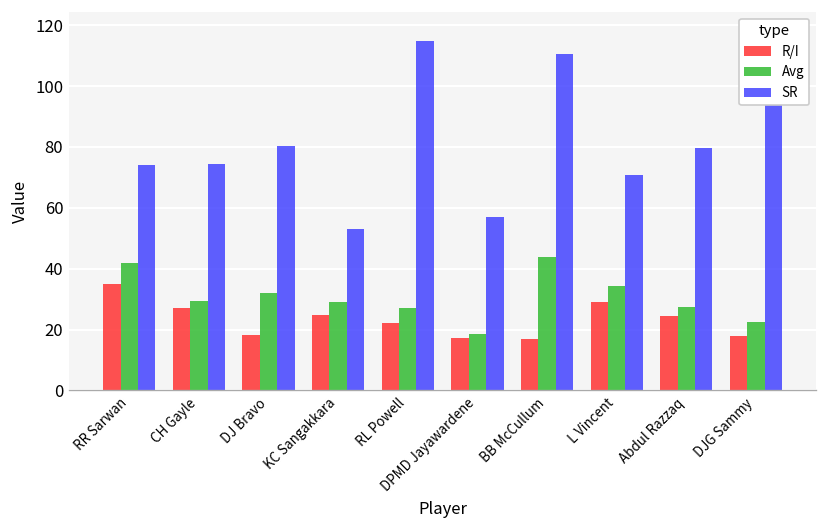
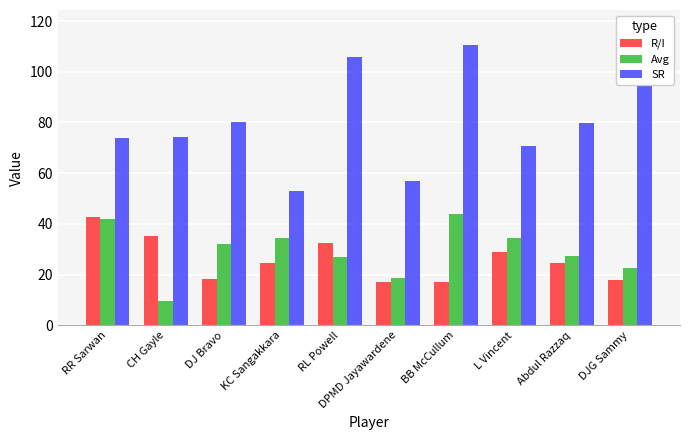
  {
    "R/I": {
-     "RR Sarwan": 35,
-     "CH Gayle": 27,
+     "RR Sarwan": 43,
+     "CH Gayle": 35,
      "DJ Bravo": 18,
      "KC Sangakkara": 25,
-     "RL Powell": 22,
+     "RL Powell": 33,
      "DPMD Jayawardene": 17,
      "BB McCullum": 17,
      "L Vincent": 29,
      "Abdul Razzaq": 25,
      "DJG Sammy": 18
    },
    "Avg": {
      "RR Sarwan": 42,
-     "CH Gayle": 29,
+     "CH Gayle": 9,
      "DJ Bravo": 32,
-     "KC Sangakkara": 29,
+     "KC Sangakkara": 35,
      "RL Powell": 27,
      "DPMD Jayawardene": 19,
      "BB McCullum": 44,
      "L Vincent": 34,
      "Abdul Razzaq": 27,
      "DJG Sammy": 23
    },
    "SR": {
      "RR Sarwan": 74,
      "CH Gayle": 74,
      "DJ Bravo": 80,
      "KC Sangakkara": 53,
-     "RL Powell": 115,
+     "RL Powell": 106,
      "DPMD Jayawardene": 57,
      "BB McCullum": 111,
      "L Vincent": 71,
      "Abdul Razzaq": 80
    }
  }
